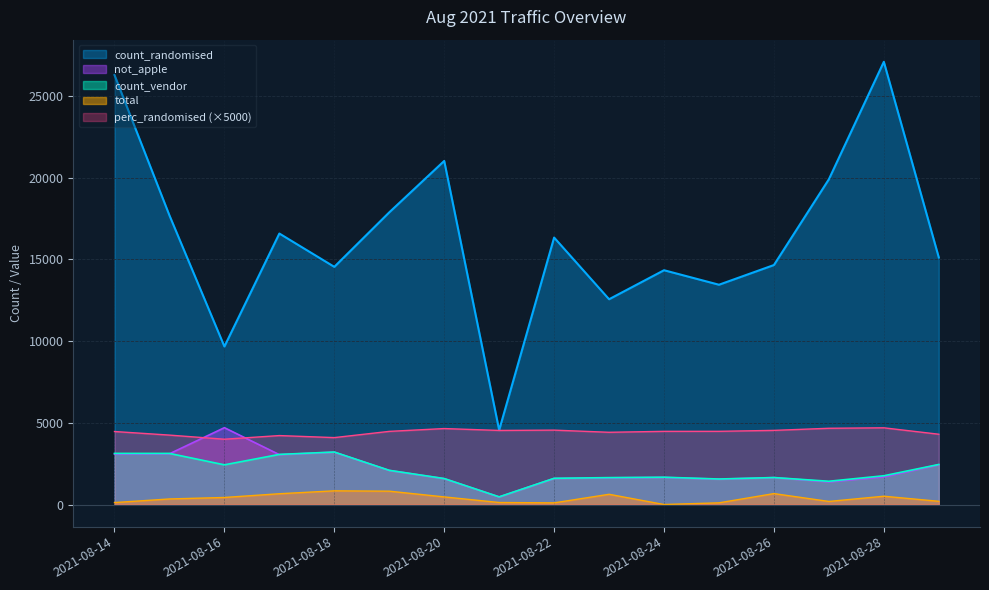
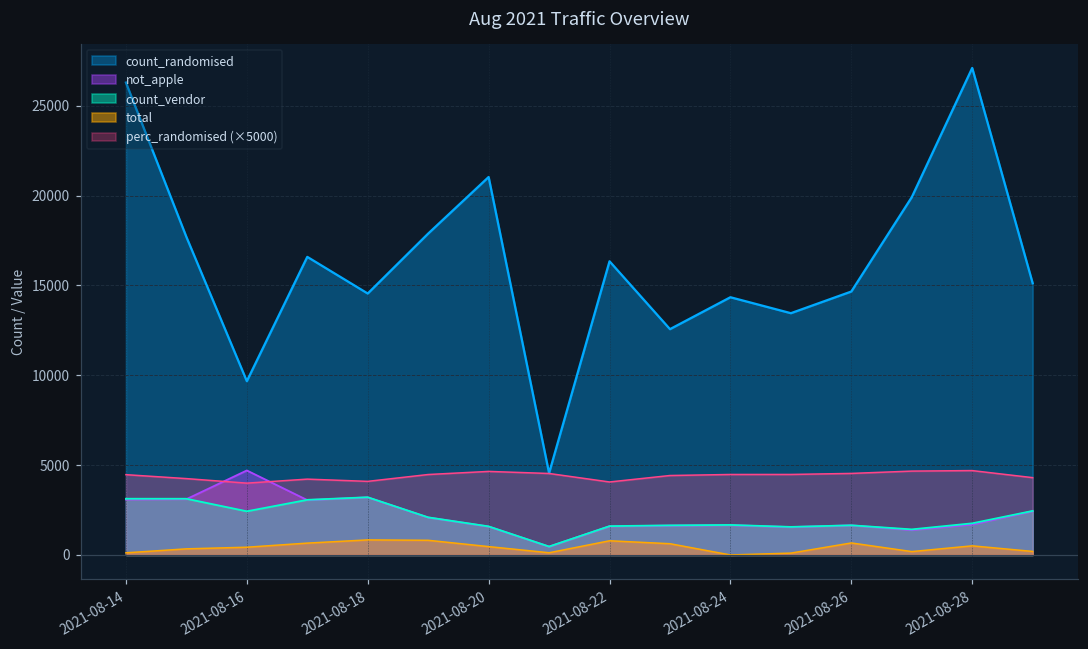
  {
    "count_randomised": {
      "2021-08-16": 9700,
      "2021-08-18": 14500,
      "2021-08-20": 21000,
      "2021-08-22": 16300,
      "2021-08-24": 14300,
      "2021-08-26": 14700,
      "2021-08-28": 27100
    },
    "not_apple": {
      "2021-08-16": 4700
    },
    "count_vendor": {
      "2021-08-16": 2400
    },
    "total": {
      "2021-08-14": 100,
      "2021-08-16": 400,
      "2021-08-18": 800,
      "2021-08-20": 500,
-     "2021-08-22": 100,
+     "2021-08-22": 800,
      "2021-08-24": 0,
      "2021-08-26": 700,
      "2021-08-28": 500
    },
    "perc_randomised (×5000)": {
      "2021-08-14": 4500,
      "2021-08-16": 4000,
      "2021-08-18": 4100,
      "2021-08-20": 4600,
-     "2021-08-22": 4600,
+     "2021-08-22": 4100,
      "2021-08-24": 4500,
      "2021-08-26": 4500,
      "2021-08-28": 4700
    }
  }
